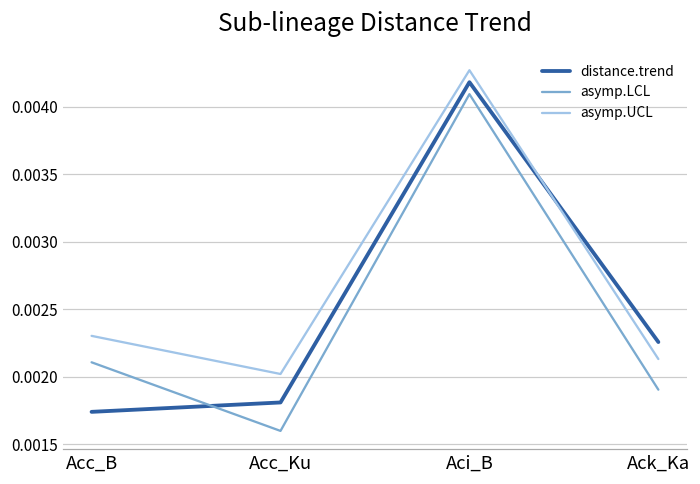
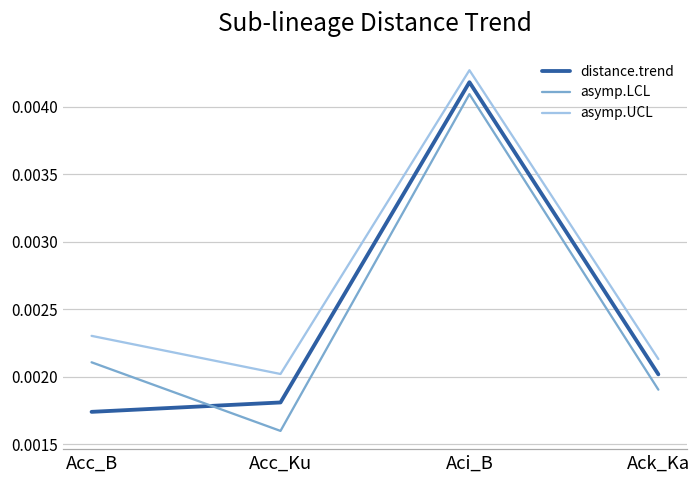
  {
    "distance.trend": {
      "Acc_B": 0.00174,
      "Acc_Ku": 0.00181,
      "Aci_B": 0.00418,
-     "Ack_Ka": 0.00226
+     "Ack_Ka": 0.00202
    }
  }
